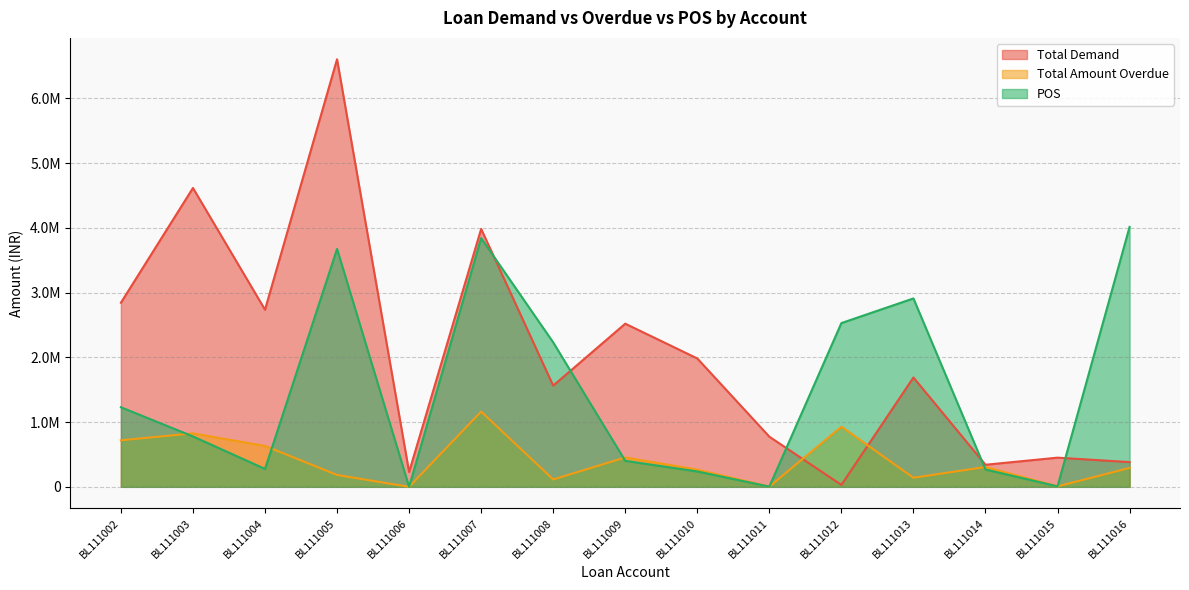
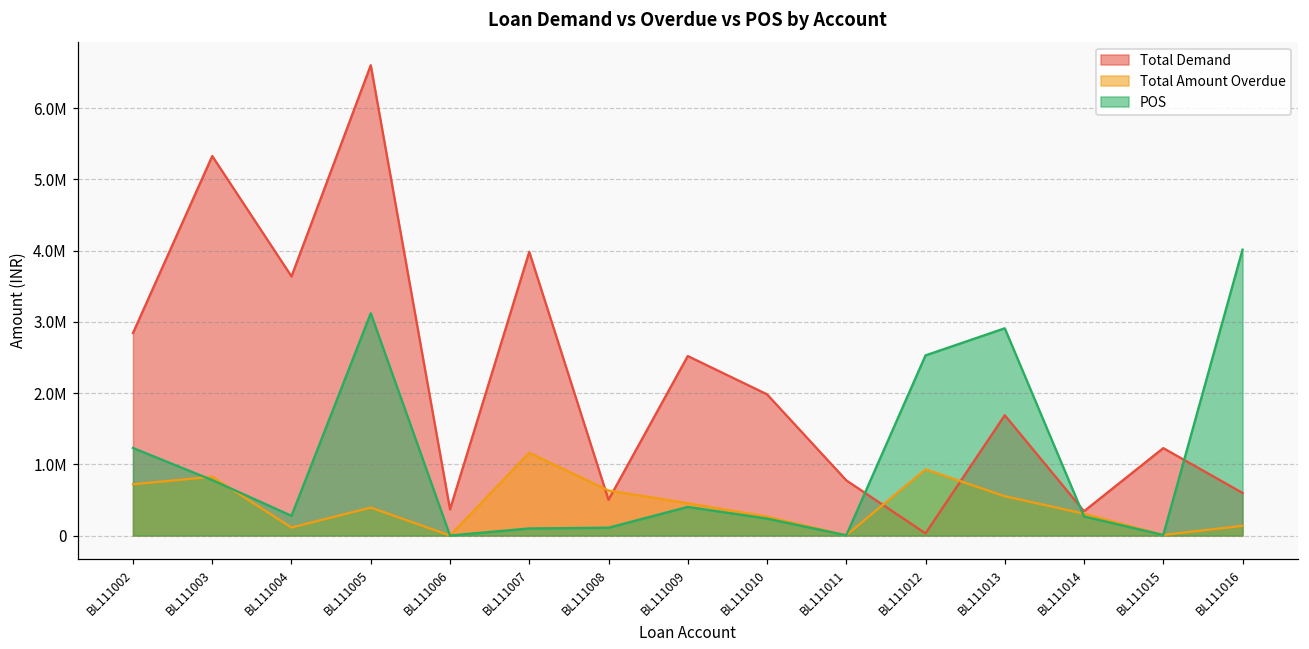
  {
    "Total Demand": {
      "BL111002": 2800000,
-     "BL111003": 4600000,
-     "BL111004": 2700000,
+     "BL111003": 5300000,
+     "BL111004": 3600000,
      "BL111005": 6600000,
-     "BL111006": 200000,
+     "BL111006": 400000,
      "BL111007": 4000000,
-     "BL111008": 1600000,
+     "BL111008": 500000,
      "BL111009": 2500000,
      "BL111010": 2000000,
      "BL111011": 800000,
      "BL111012": 0,
      "BL111013": 1700000,
-     "BL111015": 500000,
-     "BL111016": 400000
+     "BL111015": 1200000,
+     "BL111016": 600000
    },
    "Total Amount Overdue": {
      "BL111002": 700000,
      "BL111003": 800000,
-     "BL111004": 600000,
-     "BL111005": 200000,
+     "BL111004": 100000,
+     "BL111005": 400000,
      "BL111007": 1200000,
-     "BL111008": 100000,
+     "BL111008": 600000,
      "BL111009": 500000,
      "BL111012": 900000,
-     "BL111013": 100000,
-     "BL111016": 300000
+     "BL111013": 600000,
+     "BL111016": 100000
    },
    "POS": {
      "BL111002": 1200000,
      "BL111003": 800000,
      "BL111004": 300000,
-     "BL111005": 3700000,
-     "BL111007": 3800000,
-     "BL111008": 2200000,
+     "BL111005": 3100000,
+     "BL111007": 100000,
+     "BL111008": 100000,
      "BL111009": 400000,
      "BL111012": 2500000,
      "BL111013": 2900000,
      "BL111016": 4000000
    }
  }
